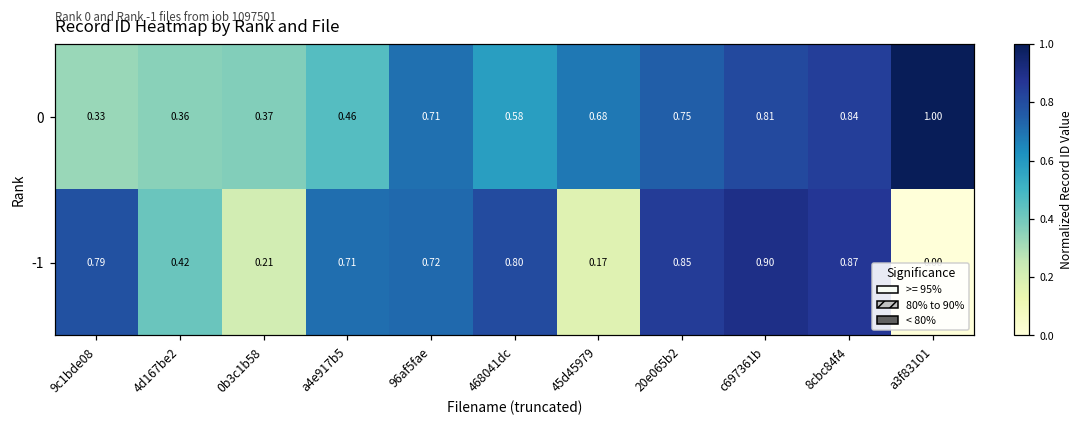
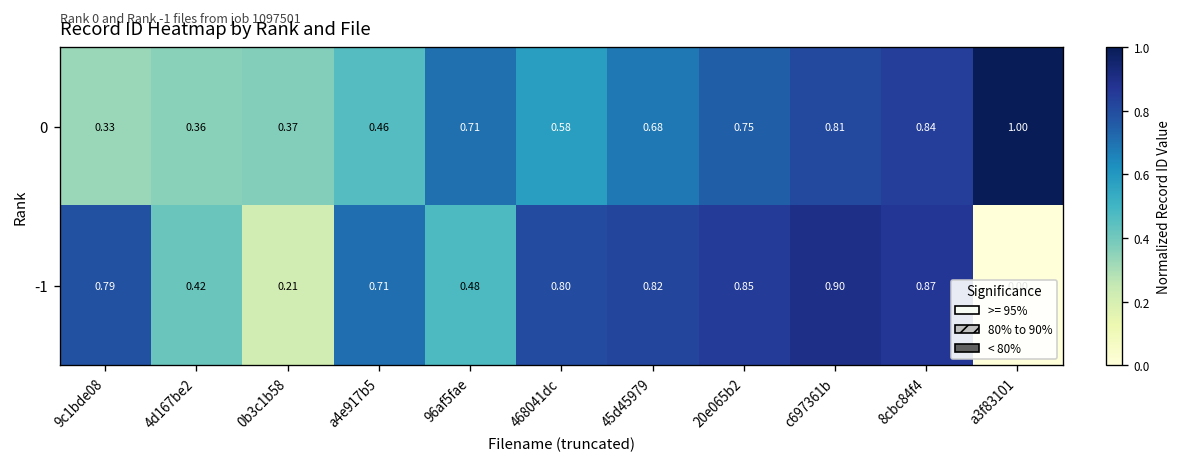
  {
    "0": {
      "9c1bde08": 0.33,
      "4d167be2": 0.36,
      "0b3c1b58": 0.37,
      "a4e917b5": 0.46,
      "96af5fae": 0.71,
      "468041dc": 0.58,
      "45d45979": 0.68,
      "20e065b2": 0.75,
      "c697361b": 0.81,
      "8cbc84f4": 0.84,
      "a3f83101": 1.00
    },
    "-1": {
      "9c1bde08": 0.79,
      "4d167be2": 0.42,
      "0b3c1b58": 0.21,
      "a4e917b5": 0.71,
-     "96af5fae": 0.72,
+     "96af5fae": 0.48,
      "468041dc": 0.80,
-     "45d45979": 0.17,
+     "45d45979": 0.82,
      "20e065b2": 0.85,
      "c697361b": 0.90,
      "8cbc84f4": 0.87
    }
  }
